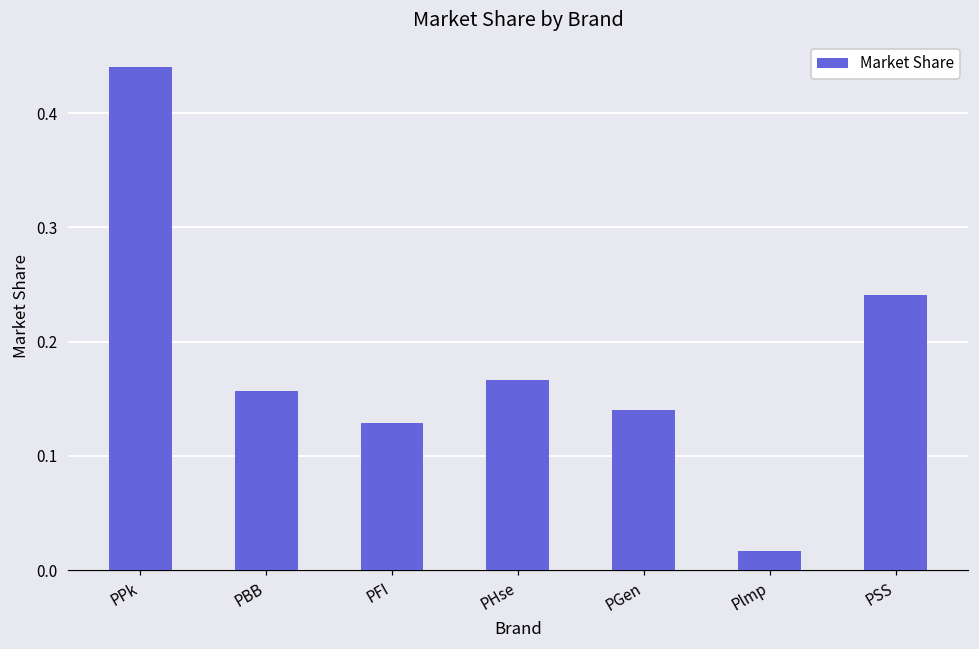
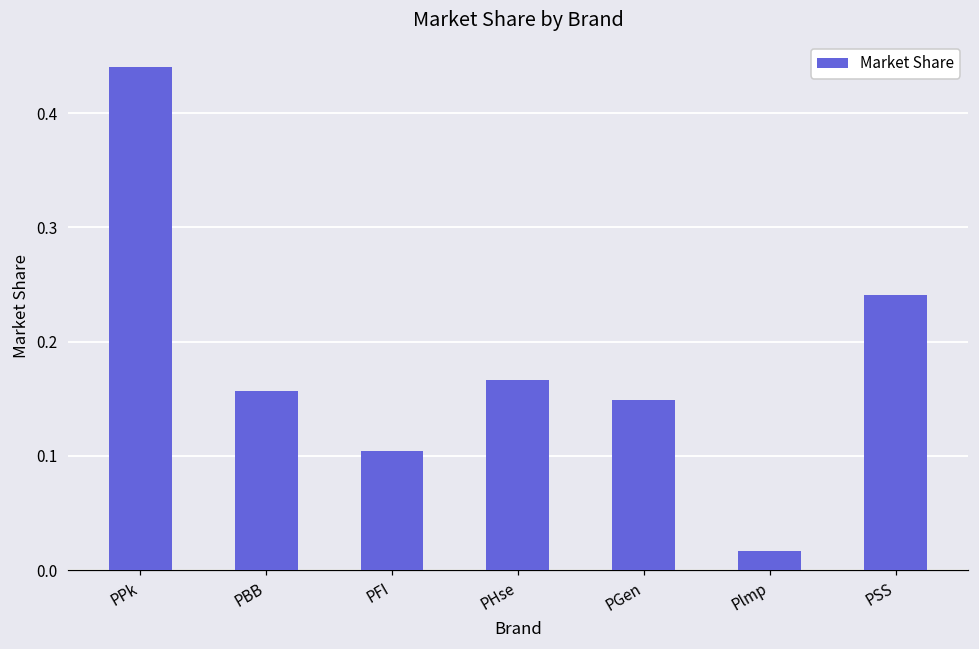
  {
    "PPk": 0.440,
    "PBB": 0.156,
-   "PFI": 0.129,
+   "PFI": 0.105,
    "PHse": 0.166,
-   "PGen": 0.140,
+   "PGen": 0.149,
    "Plmp": 0.017,
    "PSS": 0.241
  }
